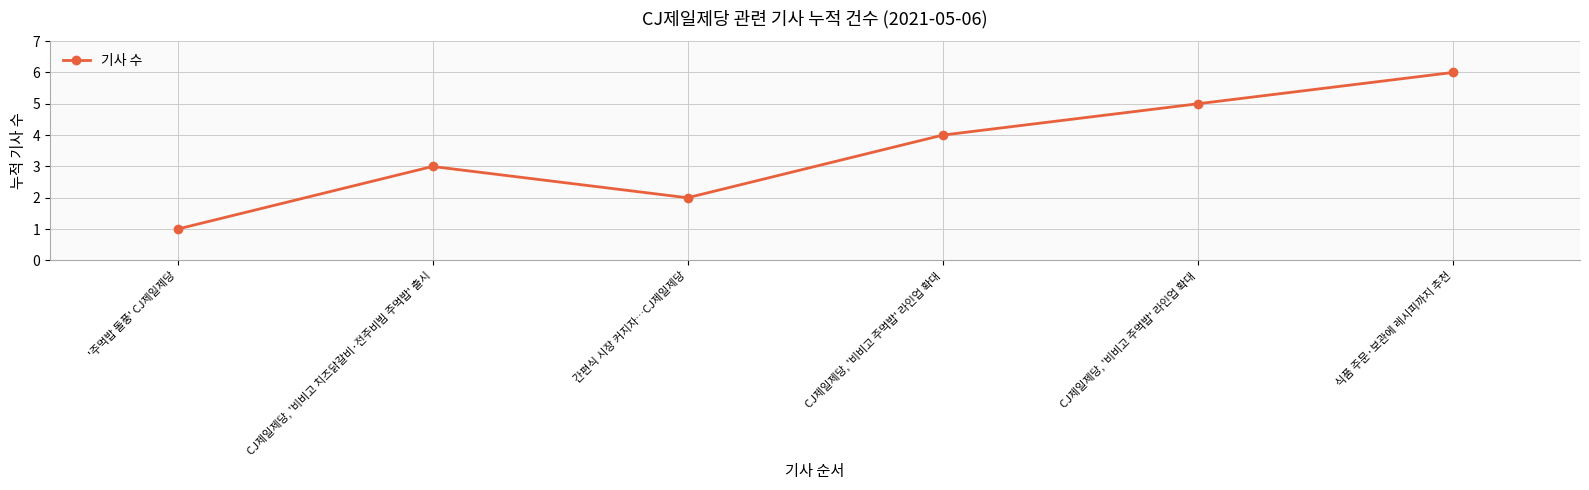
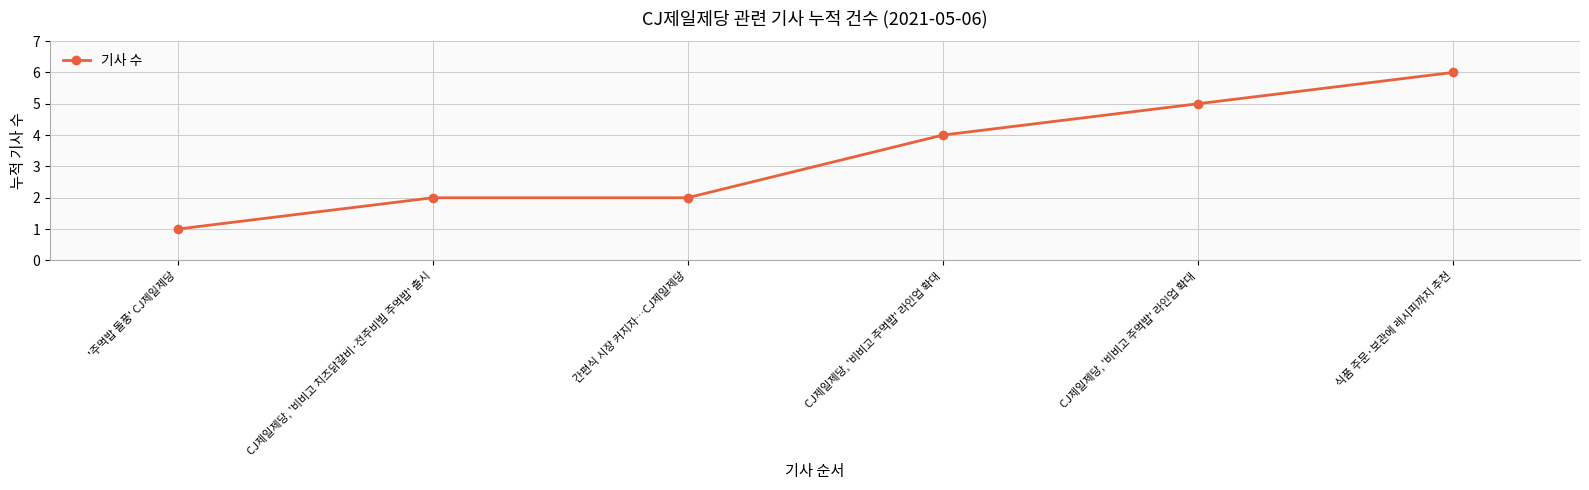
  {
    "'주먹밥 돌풍' CJ제일제당": 1,
-   "CJ제일제당, '비비고 치즈닭갈비·전주비빔 주먹밥' 출시": 3,
+   "CJ제일제당, '비비고 치즈닭갈비·전주비빔 주먹밥' 출시": 2,
    "간편식 시장 커지자…CJ제일제당": 2,
    "식품 주문·보관에 레시피까지 추천": 6
  }
